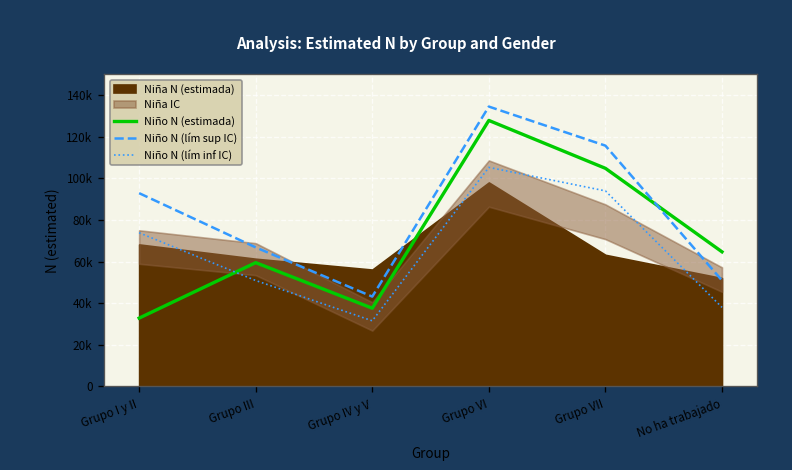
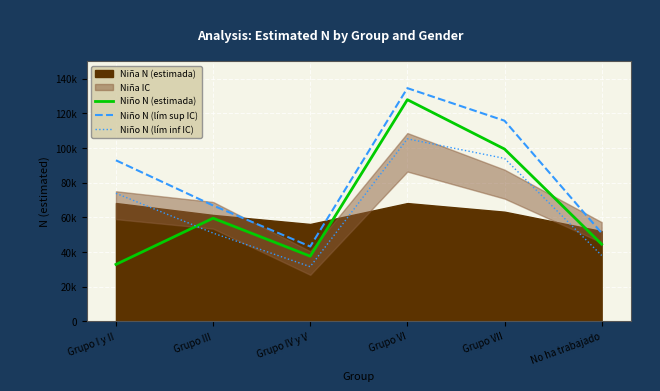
  {
    "Niño N (estimada)": {
      "Grupo I y II": 33000,
      "Grupo III": 59000,
      "Grupo IV y V": 38000,
      "Grupo VI": 128000,
-     "Grupo VII": 105000,
-     "No ha trabajado": 65000
+     "Grupo VII": 99000,
+     "No ha trabajado": 44000
    },
    "Niña N (estimada)": {
      "Grupo I y II": 68000,
      "Grupo III": 61000,
      "Grupo IV y V": 56000,
-     "Grupo VI": 98000,
+     "Grupo VI": 68000,
      "Grupo VII": 63000
    }
  }
